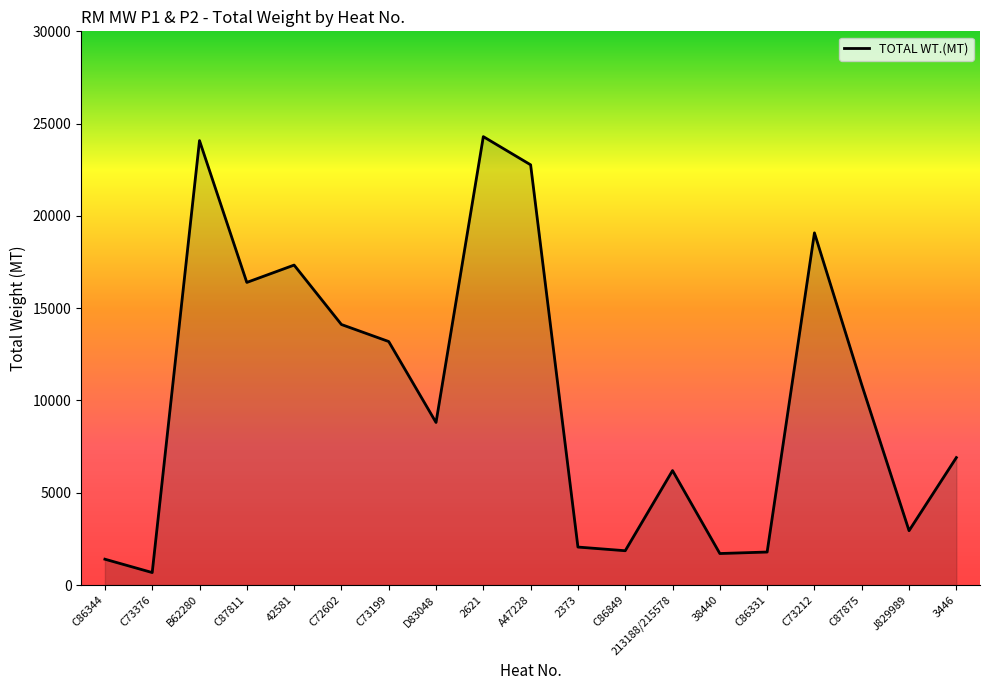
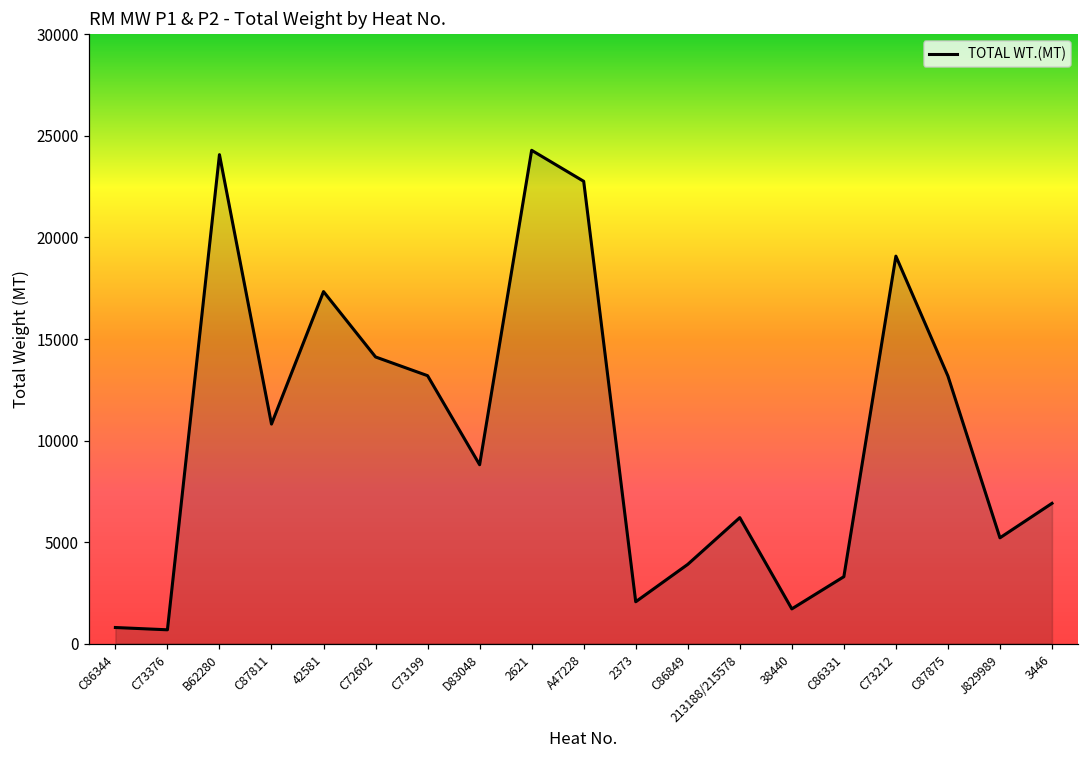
  {
-   "C86344": 1400,
+   "C86344": 800,
    "C73376": 700,
    "B62280": 24100,
-   "C87811": 16400,
+   "C87811": 10800,
    "42581": 17300,
    "C72602": 14100,
    "C73199": 13200,
    "D83048": 8800,
    "2621": 24300,
    "A47228": 22800,
    "2373": 2100,
-   "C86849": 1900,
+   "C86849": 3900,
    "213188/215578": 6200,
    "38440": 1700,
-   "C86331": 1800,
+   "C86331": 3300,
    "C73212": 19100,
-   "C87875": 10900,
-   "J829989": 2900,
+   "C87875": 13200,
+   "J829989": 5200,
    "3446": 6900
  }
